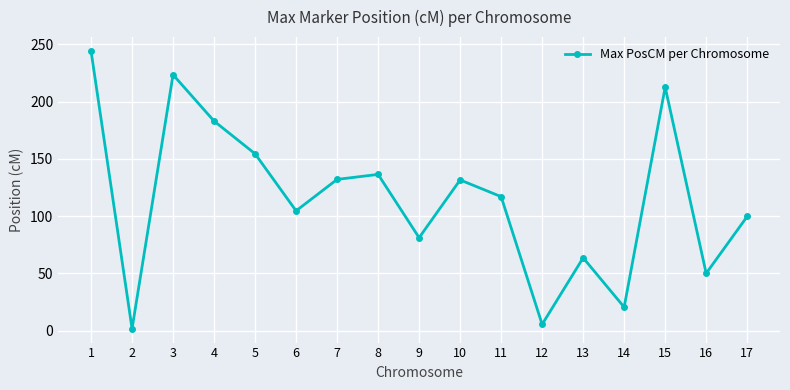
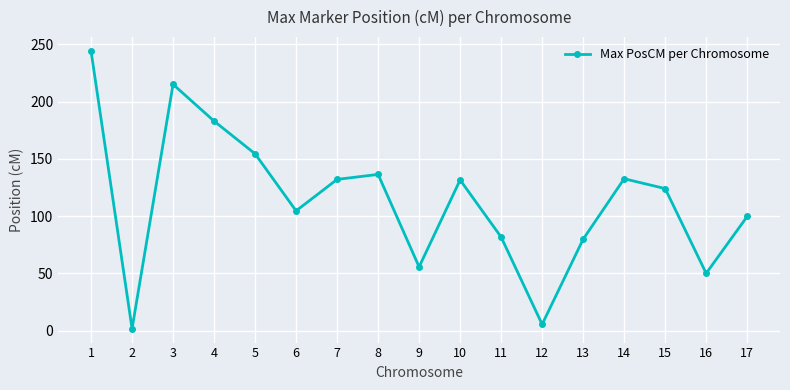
  {
    "1": 244,
    "2": 2,
-   "3": 223,
+   "3": 215,
    "4": 183,
    "5": 154,
    "6": 105,
    "7": 132,
    "8": 136,
-   "9": 81,
+   "9": 56,
    "10": 132,
-   "11": 117,
+   "11": 82,
    "12": 5,
-   "13": 64,
-   "14": 20,
-   "15": 213,
+   "13": 80,
+   "14": 133,
+   "15": 124,
    "16": 50,
    "17": 100
  }
